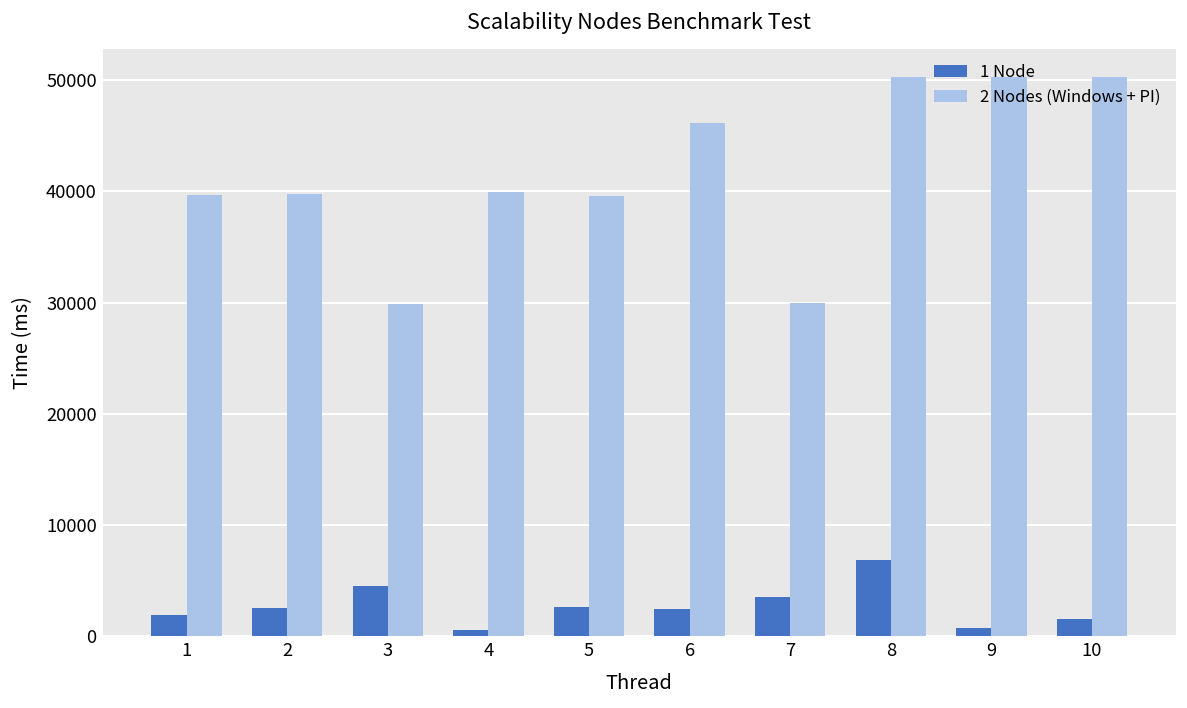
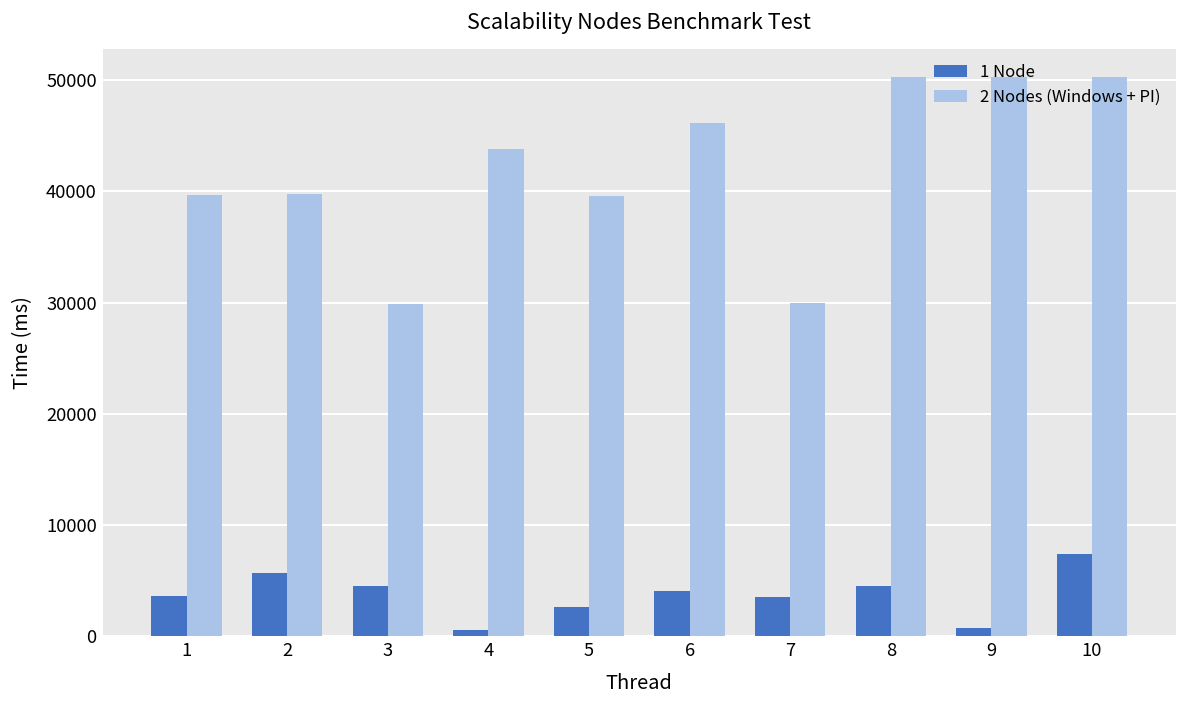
  {
    "1 Node": {
-     "1": 2000,
-     "2": 2000,
+     "1": 4000,
+     "2": 6000,
      "3": 4000,
      "4": 1000,
      "5": 3000,
-     "6": 2000,
+     "6": 4000,
      "7": 4000,
-     "8": 7000,
+     "8": 5000,
      "9": 1000,
-     "10": 2000
+     "10": 7000
    },
    "2 Nodes (Windows + PI)": {
      "1": 40000,
      "2": 40000,
      "3": 30000,
-     "4": 40000,
+     "4": 44000,
      "5": 40000,
      "6": 46000,
      "7": 30000,
      "8": 50000,
      "9": 50000,
      "10": 50000
    }
  }
